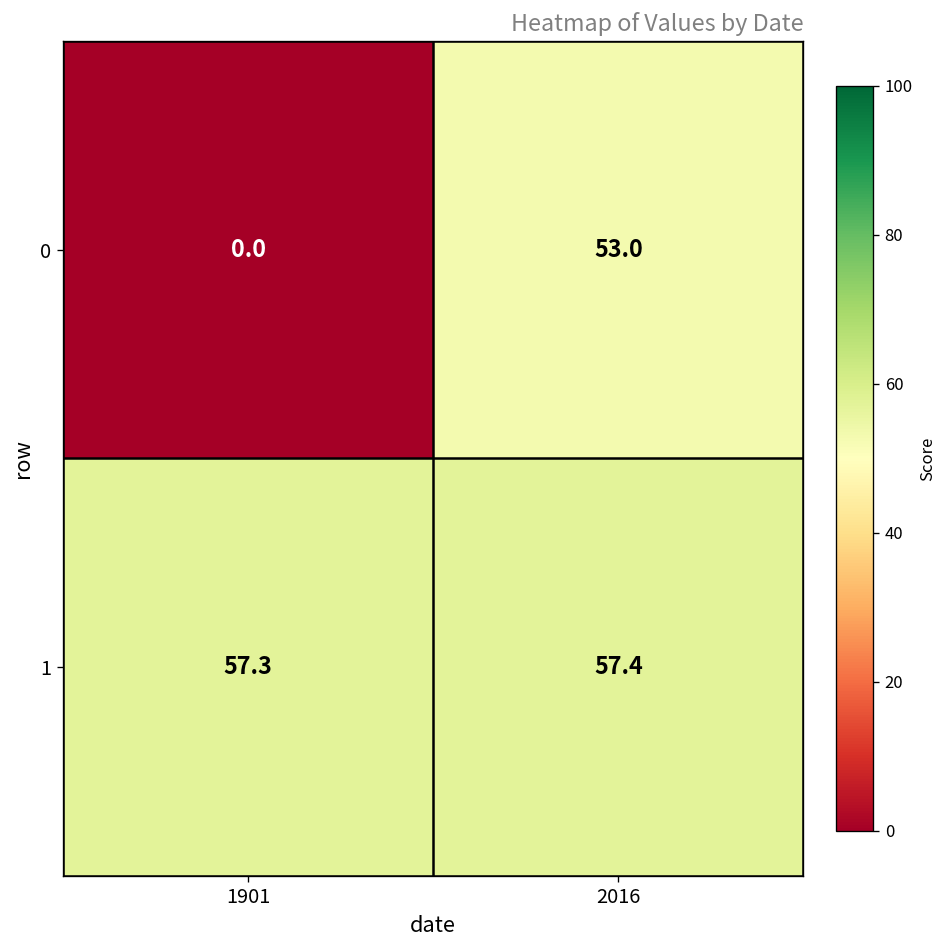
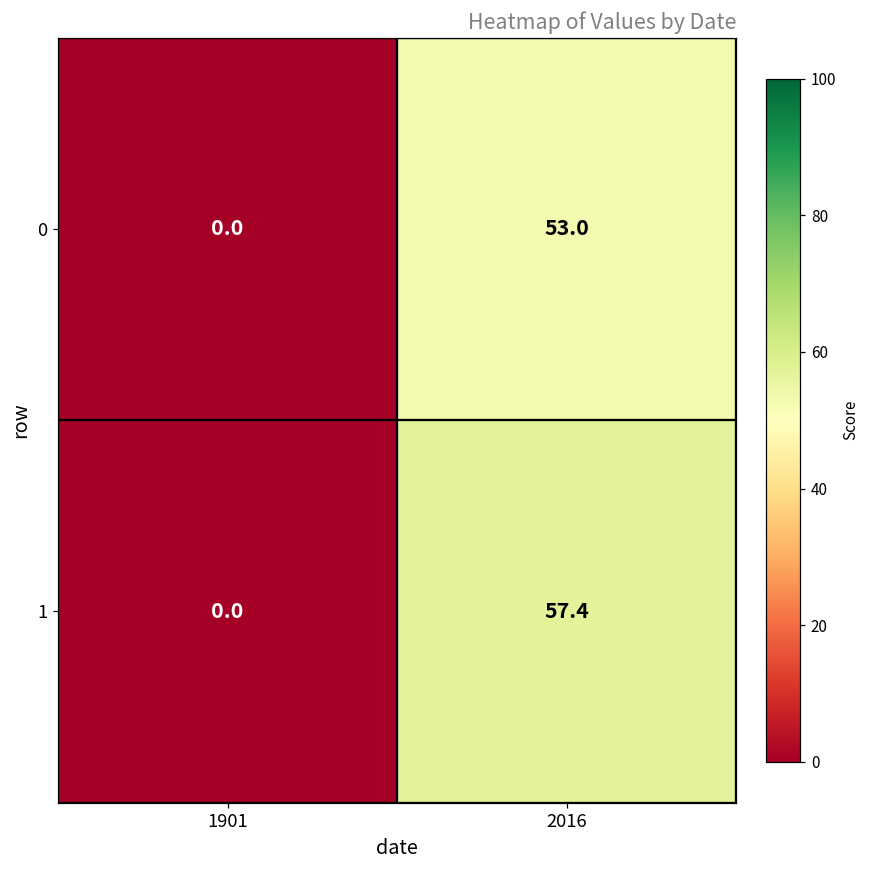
  {
    "0": {
      "1901": 0.0,
      "2016": 53.0
    },
    "1": {
-     "1901": 57.3,
+     "1901": 0.0,
      "2016": 57.4
    }
  }
